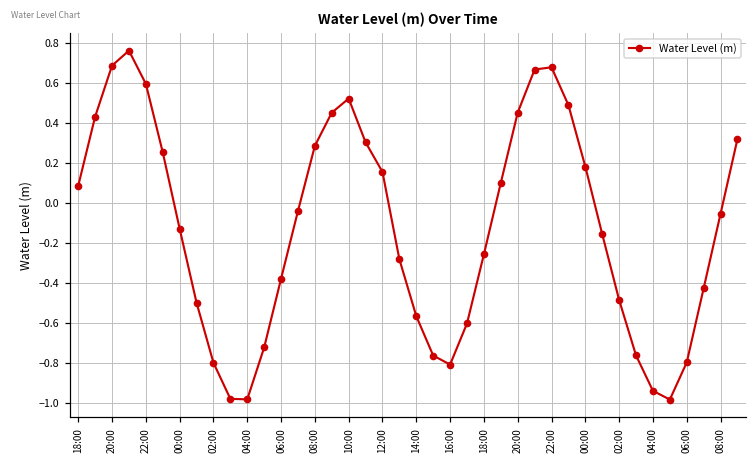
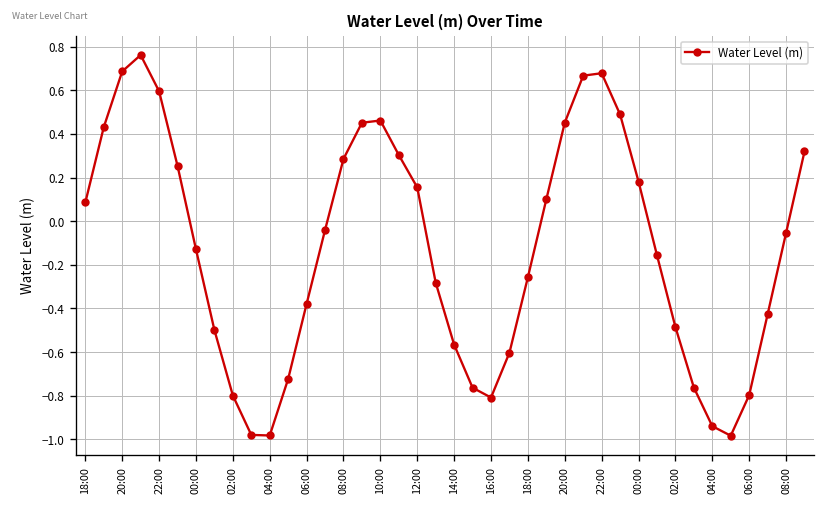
  {
-   "10:00": 0.52,
+   "10:00": 0.46,
    "12:00": 0.15,
    "14:00": -0.57,
    "16:00": -0.81
  }
